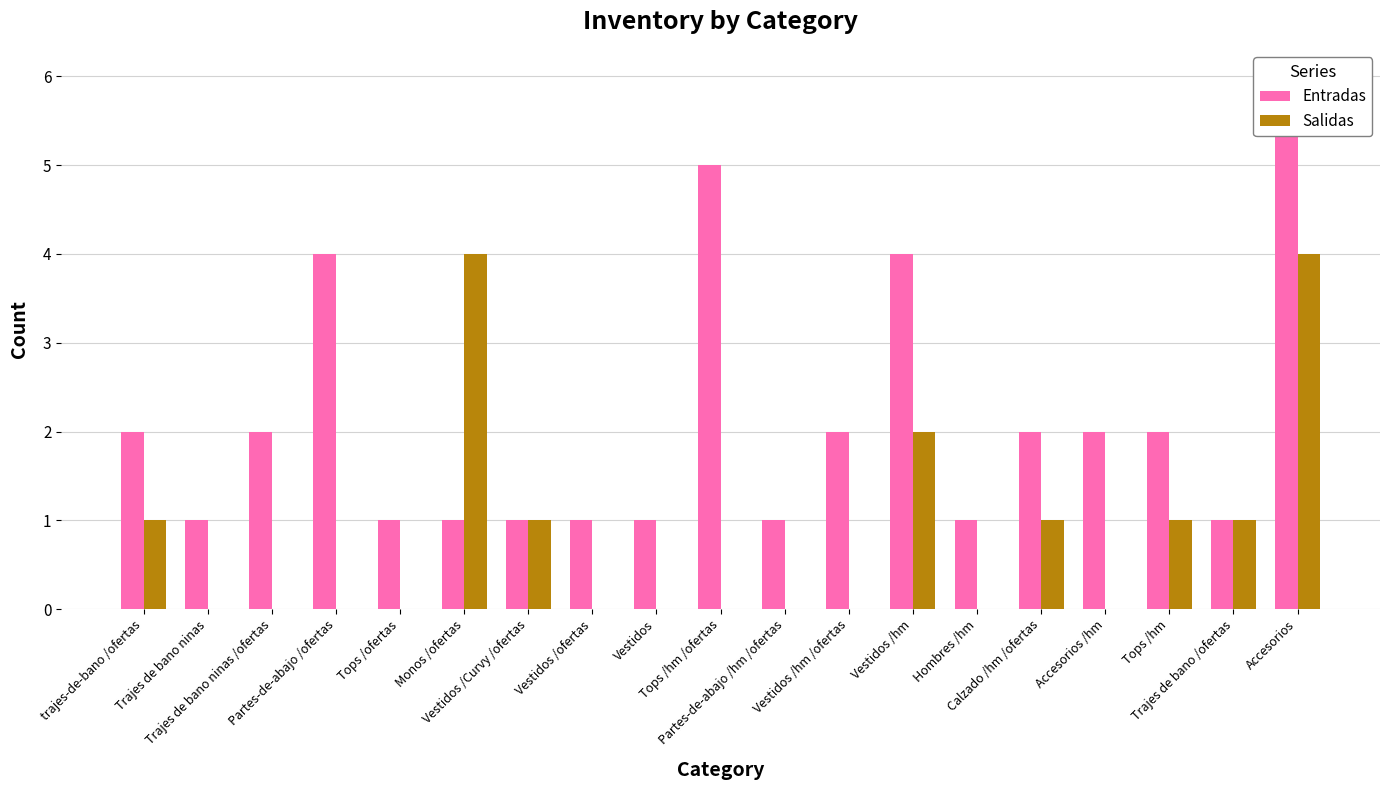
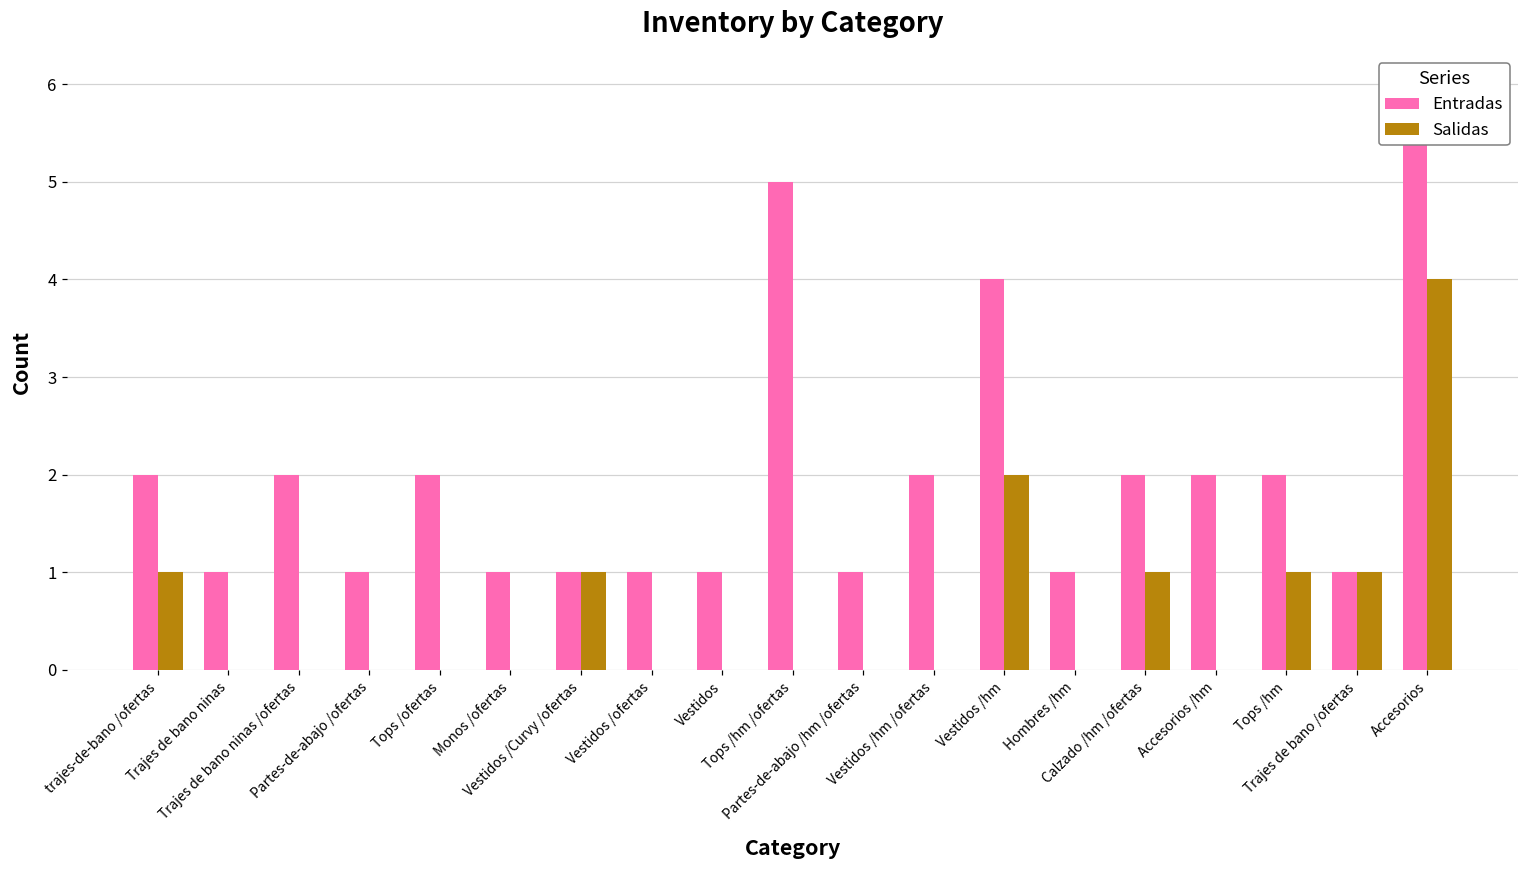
  {
    "Entradas": {
      "trajes-de-bano /ofertas": 2,
      "Trajes de bano ninas": 1,
      "Trajes de bano ninas /ofertas": 2,
-     "Partes-de-abajo /ofertas": 4,
-     "Tops /ofertas": 1,
+     "Partes-de-abajo /ofertas": 1,
+     "Tops /ofertas": 2,
      "Monos /ofertas": 1,
      "Vestidos /Curvy /ofertas": 1,
      "Vestidos /ofertas": 1,
      "Vestidos": 1,
      "Tops /hm /ofertas": 5,
      "Partes-de-abajo /hm /ofertas": 1,
      "Vestidos /hm /ofertas": 2,
      "Vestidos /hm": 4,
      "Hombres /hm": 1,
      "Calzado /hm /ofertas": 2,
      "Accesorios /hm": 2,
      "Tops /hm": 2,
      "Trajes de bano /ofertas": 1
    },
    "Salidas": {
      "trajes-de-bano /ofertas": 1,
      "Trajes de bano ninas": 0,
      "Trajes de bano ninas /ofertas": 0,
      "Partes-de-abajo /ofertas": 0,
      "Tops /ofertas": 0,
-     "Monos /ofertas": 4,
+     "Monos /ofertas": 0,
      "Vestidos /Curvy /ofertas": 1,
      "Vestidos /ofertas": 0,
      "Vestidos": 0,
      "Tops /hm /ofertas": 0,
      "Partes-de-abajo /hm /ofertas": 0,
      "Vestidos /hm /ofertas": 0,
      "Vestidos /hm": 2,
      "Hombres /hm": 0,
      "Calzado /hm /ofertas": 1,
      "Accesorios /hm": 0,
      "Tops /hm": 1,
      "Trajes de bano /ofertas": 1,
      "Accesorios": 4
    }
  }
